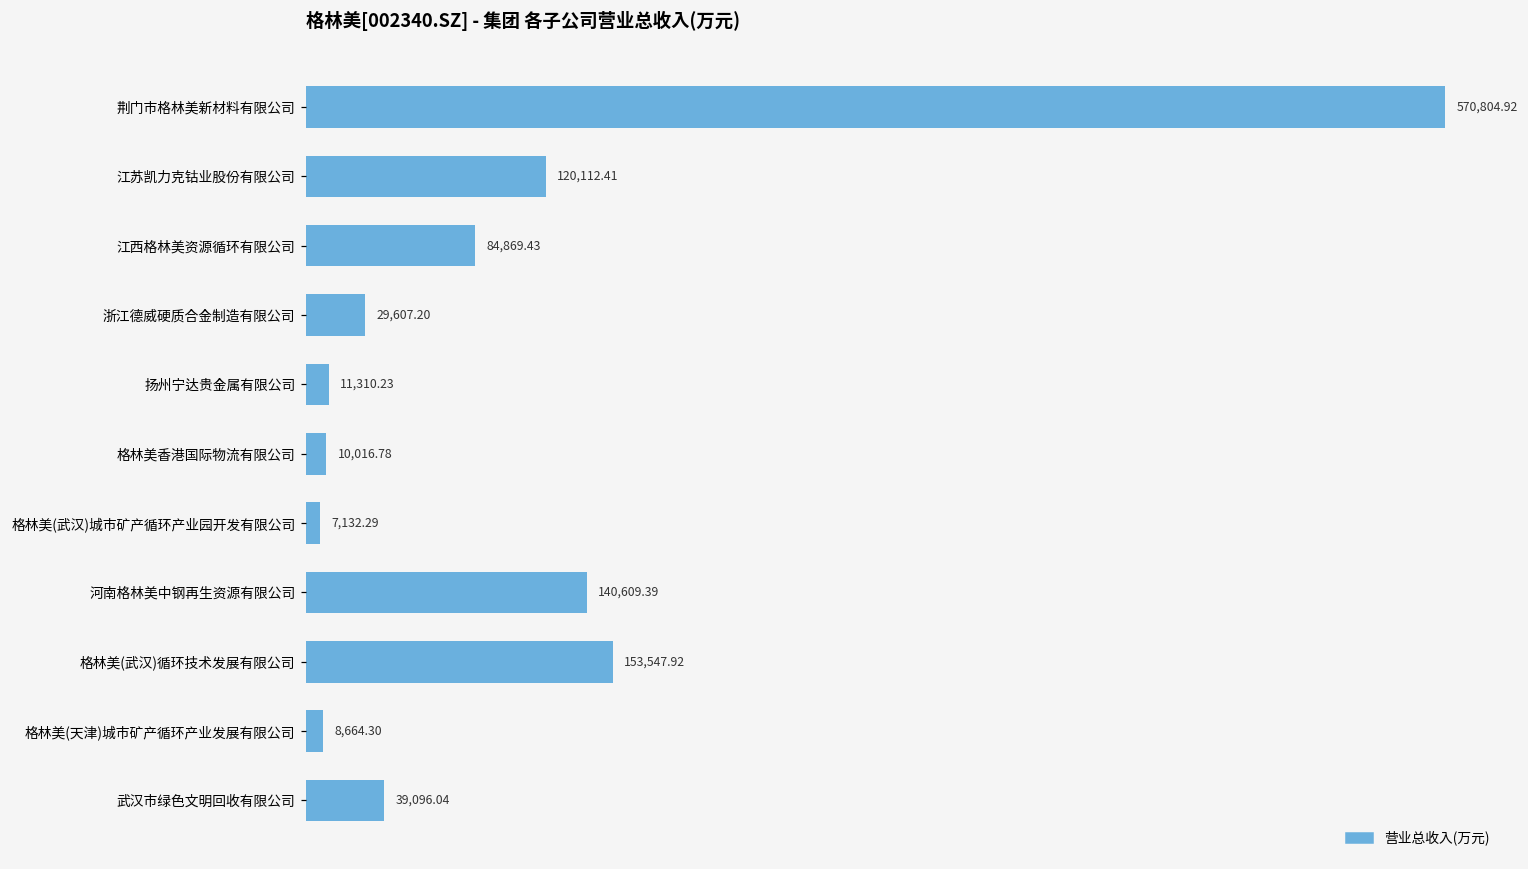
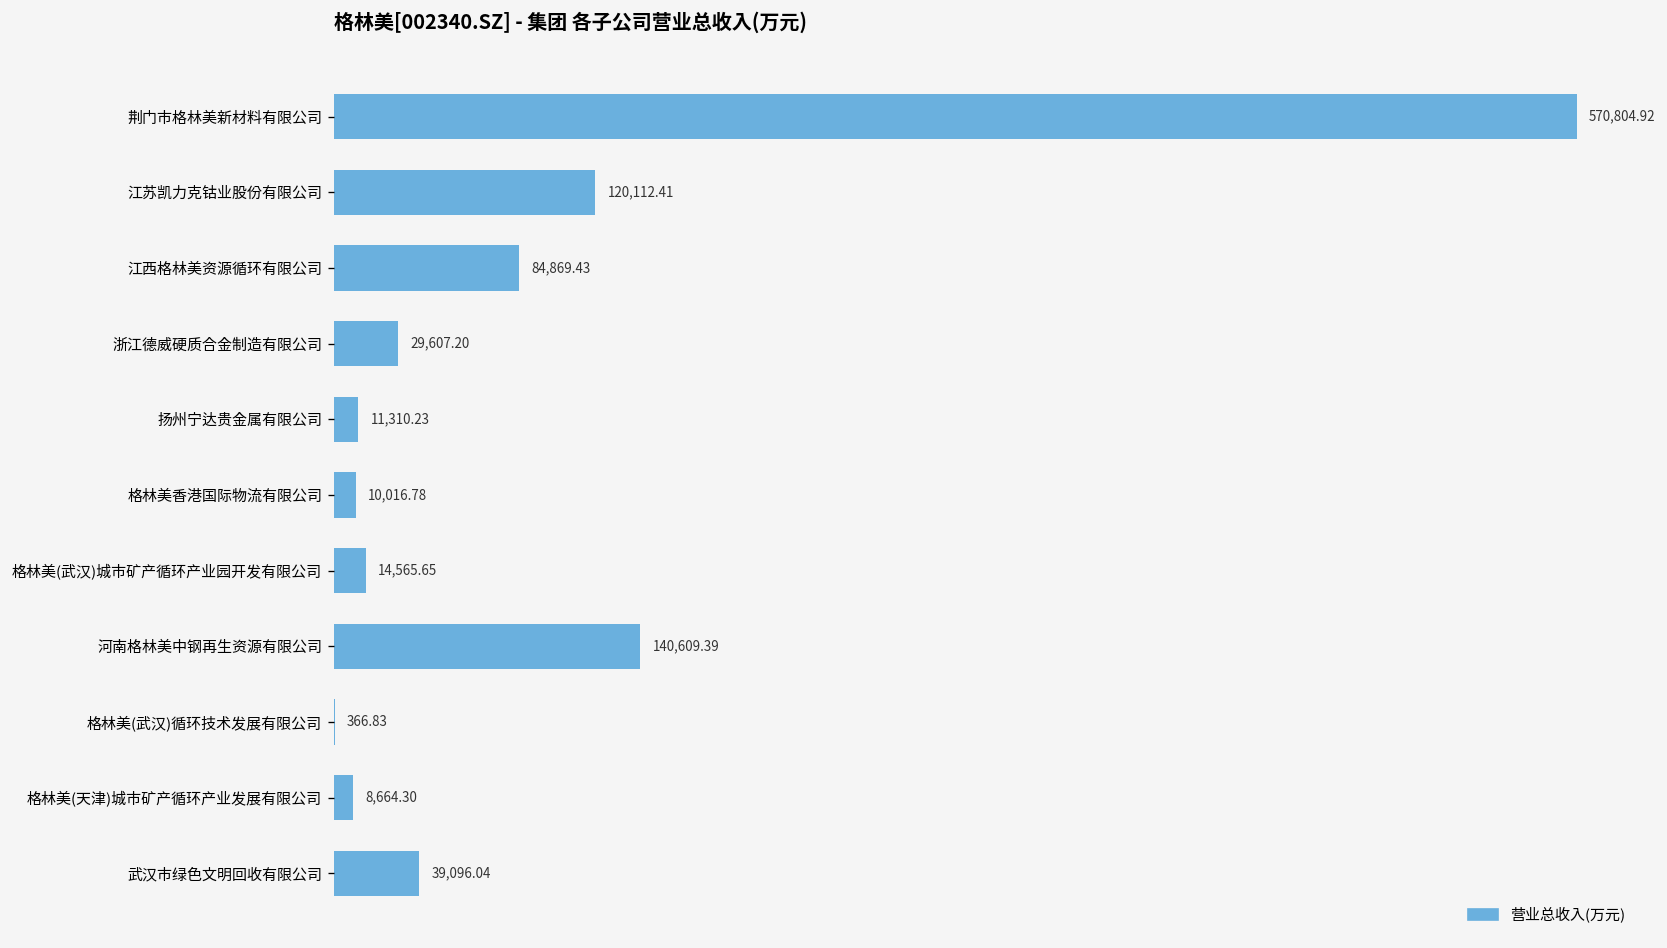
  {
    "荆门市格林美新材料有限公司": "570,804.92",
    "江苏凯力克钴业股份有限公司": "120,112.41",
    "江西格林美资源循环有限公司": "84,869.43",
    "浙江德威硬质合金制造有限公司": "29,607.20",
    "扬州宁达贵金属有限公司": "11,310.23",
    "格林美香港国际物流有限公司": "10,016.78",
-   "格林美(武汉)城市矿产循环产业园开发有限公司": "7,132.29",
+   "格林美(武汉)城市矿产循环产业园开发有限公司": "14,565.65",
    "河南格林美中钢再生资源有限公司": "140,609.39",
-   "格林美(武汉)循环技术发展有限公司": "153,547.92",
+   "格林美(武汉)循环技术发展有限公司": "366.83",
    "格林美(天津)城市矿产循环产业发展有限公司": "8,664.30",
    "武汉市绿色文明回收有限公司": "39,096.04"
  }
